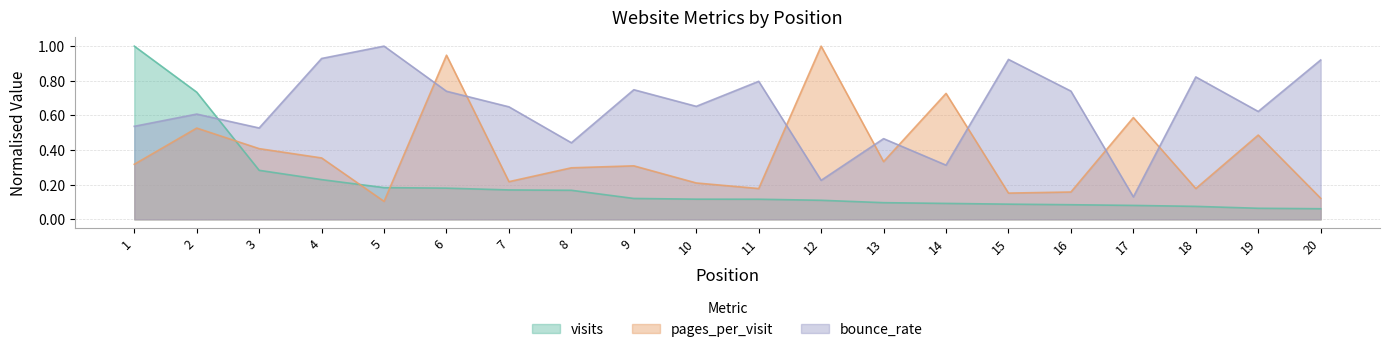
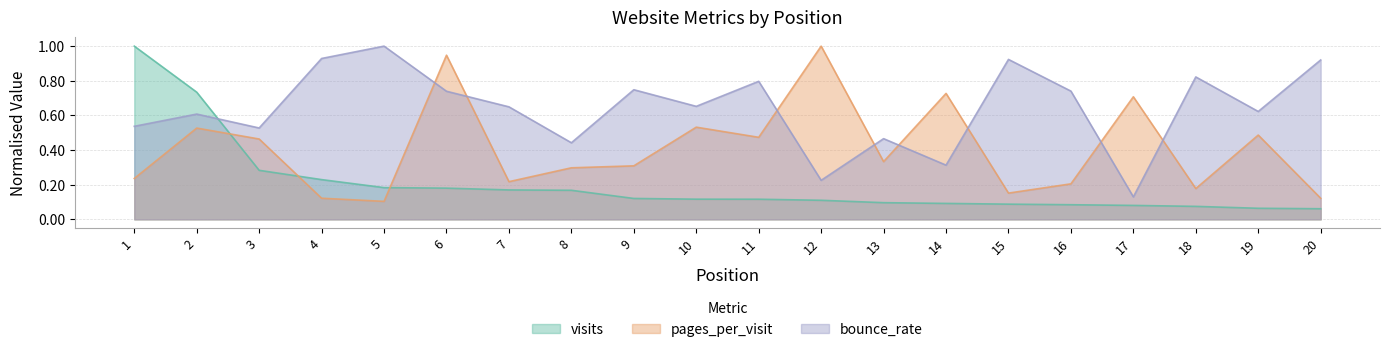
  {
    "pages_per_visit": {
-     "1": 0.32,
+     "1": 0.24,
      "2": 0.53,
-     "3": 0.41,
-     "4": 0.35,
+     "3": 0.46,
+     "4": 0.12,
      "5": 0.10,
      "6": 0.95,
      "7": 0.22,
      "8": 0.30,
      "9": 0.31,
-     "10": 0.21,
-     "11": 0.18,
+     "10": 0.53,
+     "11": 0.47,
      "12": 1.00,
      "13": 0.33,
      "14": 0.73,
      "15": 0.15,
-     "16": 0.16,
-     "17": 0.59,
+     "16": 0.21,
+     "17": 0.71,
      "18": 0.18,
      "19": 0.49,
      "20": 0.12
    }
  }
